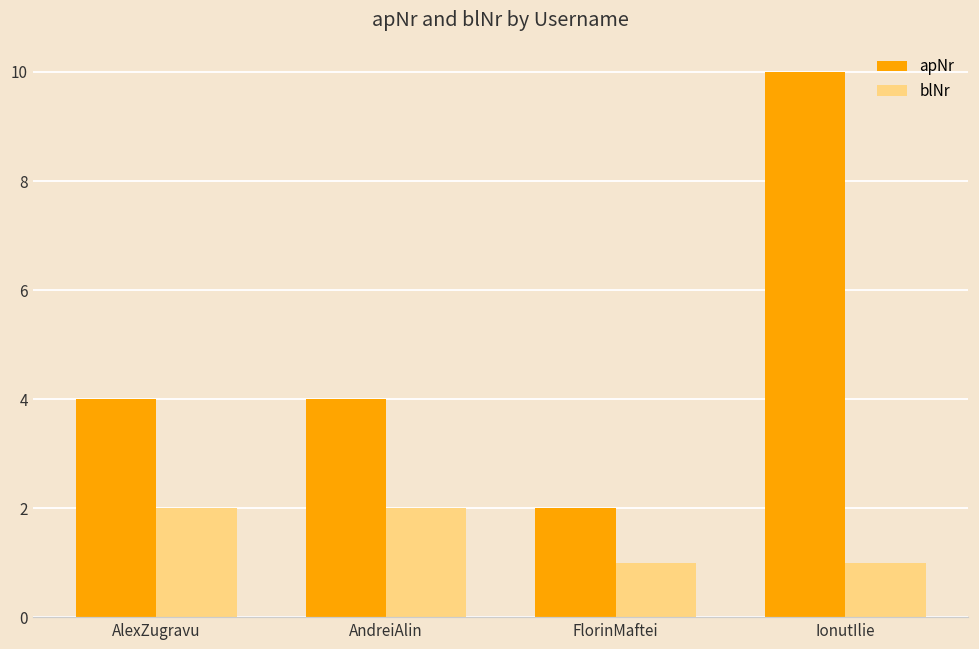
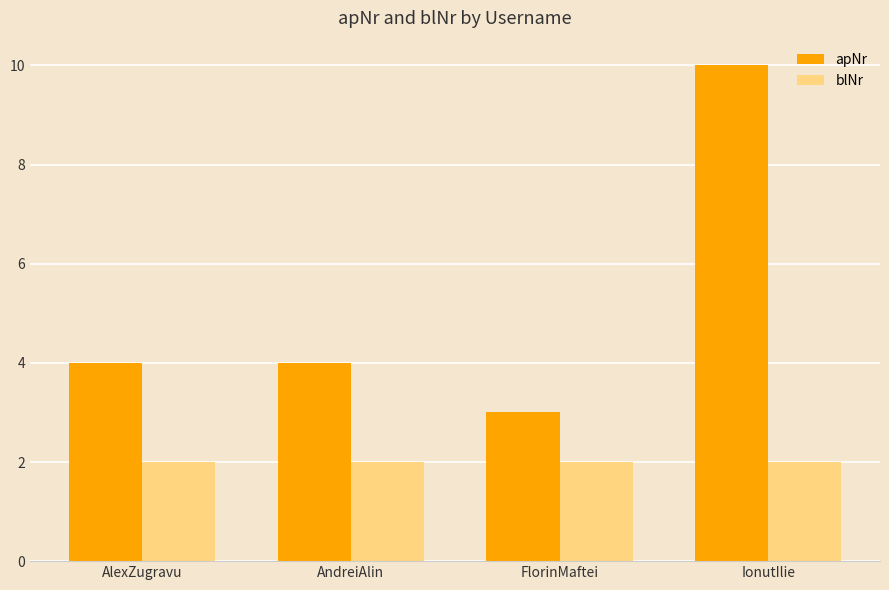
  {
    "apNr": {
      "AlexZugravu": 4,
      "AndreiAlin": 4,
-     "FlorinMaftei": 2,
+     "FlorinMaftei": 3,
      "IonutIlie": 10
    },
    "blNr": {
      "AlexZugravu": 2,
      "AndreiAlin": 2,
-     "FlorinMaftei": 1,
-     "IonutIlie": 1
+     "FlorinMaftei": 2,
+     "IonutIlie": 2
    }
  }
